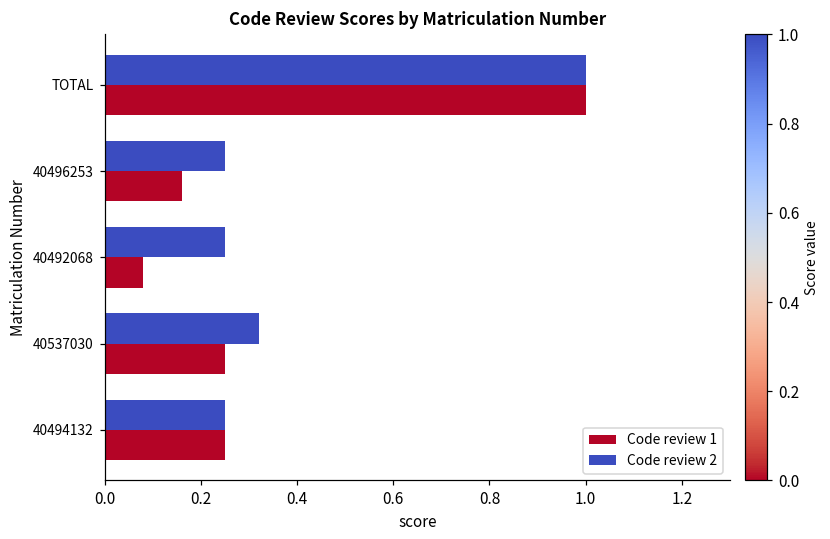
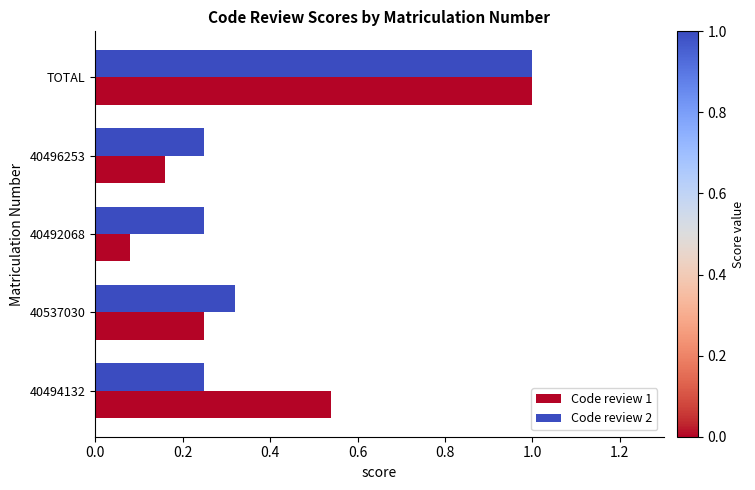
  {
    "Code review 1": {
      "TOTAL": 1.00,
      "40496253": 0.16,
      "40492068": 0.08,
      "40537030": 0.25,
-     "40494132": 0.25
+     "40494132": 0.54
    },
    "Code review 2": {
      "TOTAL": 1.00,
      "40496253": 0.25,
      "40492068": 0.25,
      "40537030": 0.32,
      "40494132": 0.25
    }
  }
